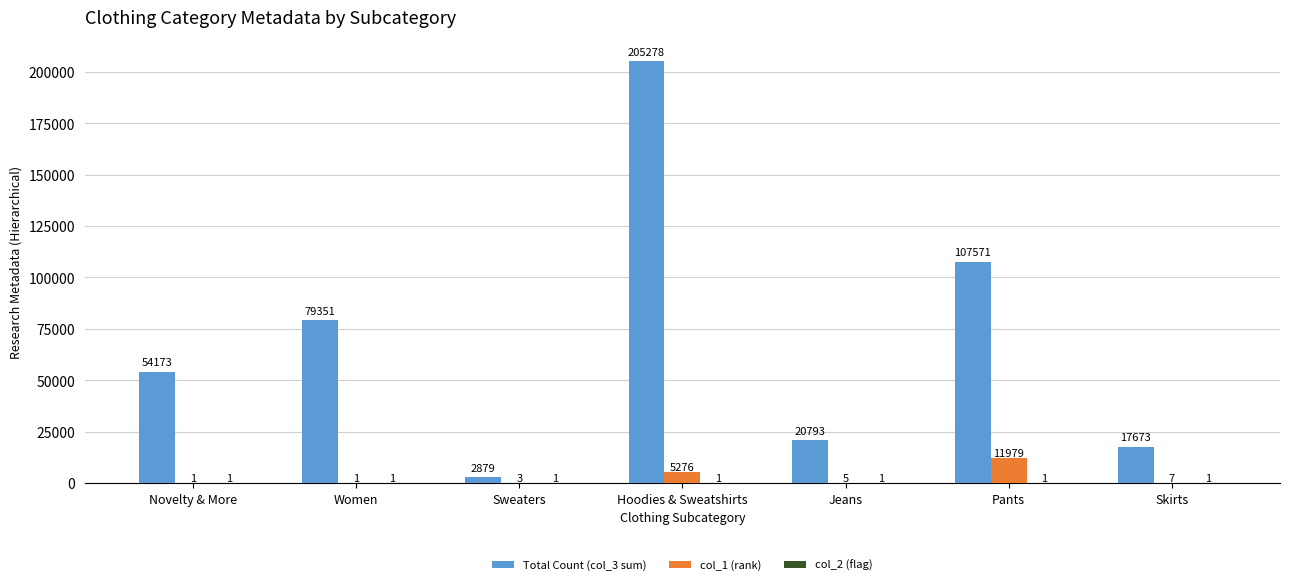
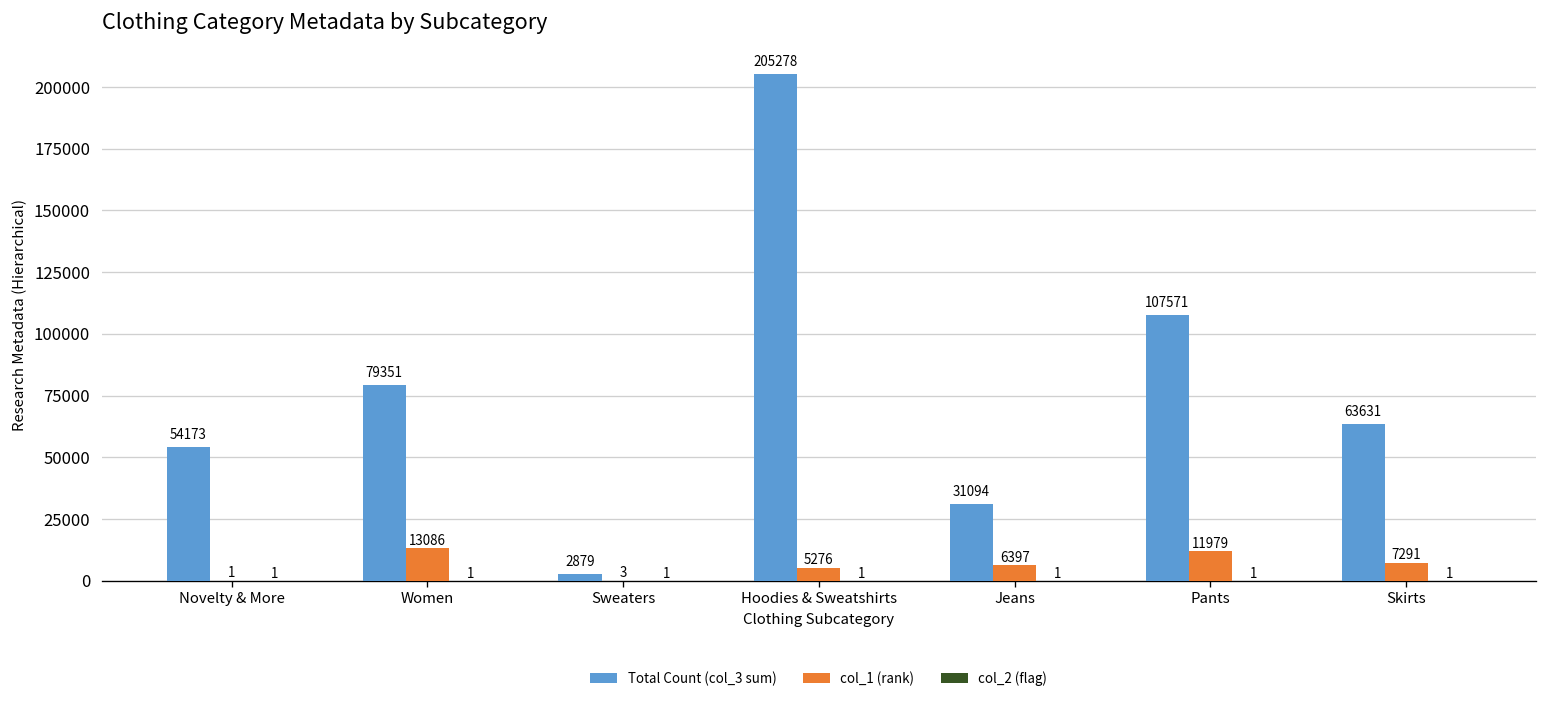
  {
    "Total Count (col_3 sum)": {
      "Novelty & More": 54173,
      "Women": 79351,
      "Sweaters": 2879,
      "Hoodies & Sweatshirts": 205278,
-     "Jeans": 20793,
+     "Jeans": 31094,
      "Pants": 107571,
-     "Skirts": 17673
+     "Skirts": 63631
    },
    "col_1 (rank)": {
      "Novelty & More": 1,
-     "Women": 1,
+     "Women": 13086,
      "Sweaters": 3,
      "Hoodies & Sweatshirts": 5276,
-     "Jeans": 5,
+     "Jeans": 6397,
      "Pants": 11979,
-     "Skirts": 7
+     "Skirts": 7291
    },
    "col_2 (flag)": {
      "Novelty & More": 1,
      "Women": 1,
      "Sweaters": 1,
      "Hoodies & Sweatshirts": 1,
      "Jeans": 1,
      "Pants": 1,
      "Skirts": 1
    }
  }
